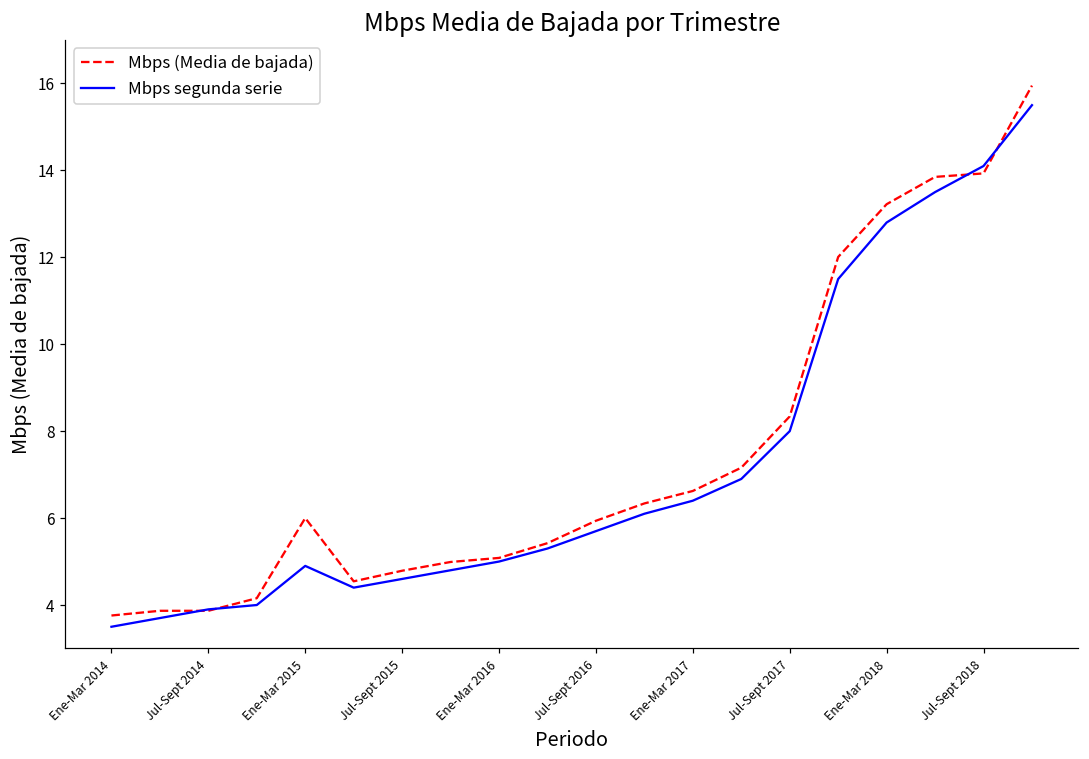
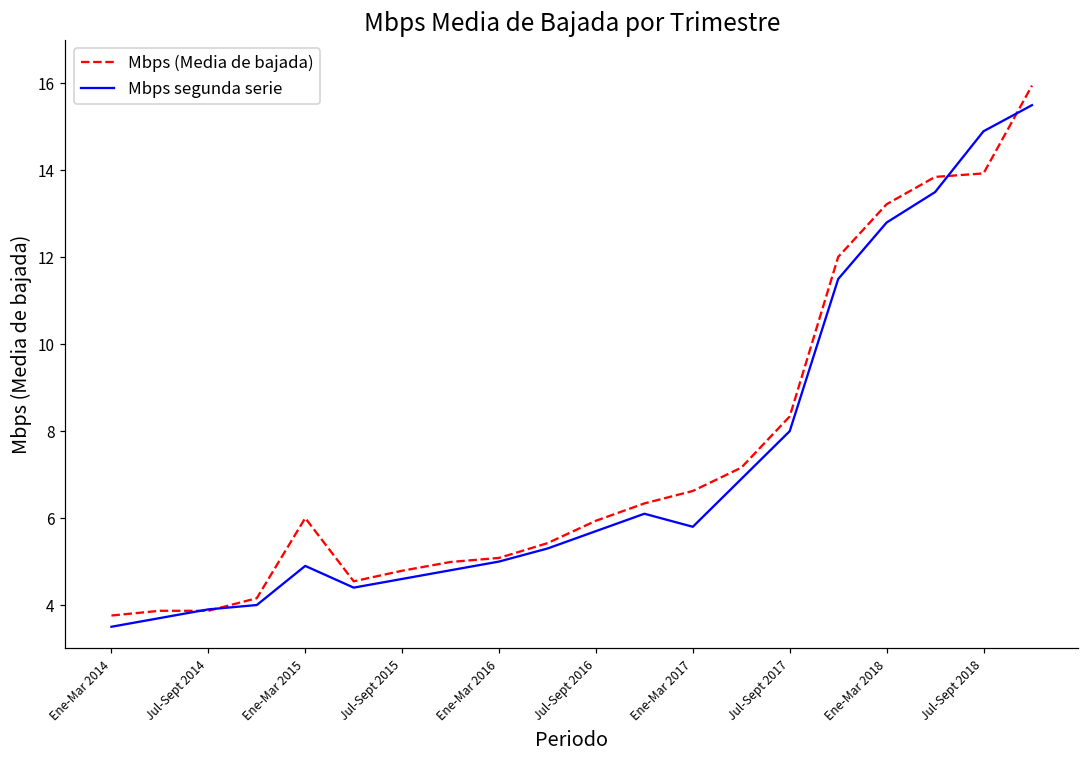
  {
    "Mbps (Media de bajada)": {
      "Ene-Mar 2014": 3.8,
      "Ene-Mar 2015": 6.0,
      "Jul-Sept 2015": 4.8,
      "Ene-Mar 2016": 5.1,
      "Jul-Sept 2016": 5.9,
      "Ene-Mar 2017": 6.6,
      "Jul-Sept 2017": 8.3,
      "Ene-Mar 2018": 13.2,
      "Jul-Sept 2018": 13.9
    },
    "Mbps segunda serie": {
      "Ene-Mar 2014": 3.5,
      "Ene-Mar 2015": 4.9,
      "Jul-Sept 2015": 4.6,
      "Ene-Mar 2016": 5.0,
      "Jul-Sept 2016": 5.7,
-     "Ene-Mar 2017": 6.4,
+     "Ene-Mar 2017": 5.8,
      "Jul-Sept 2017": 8.0,
      "Ene-Mar 2018": 12.8,
-     "Jul-Sept 2018": 14.1
+     "Jul-Sept 2018": 14.9
    }
  }
